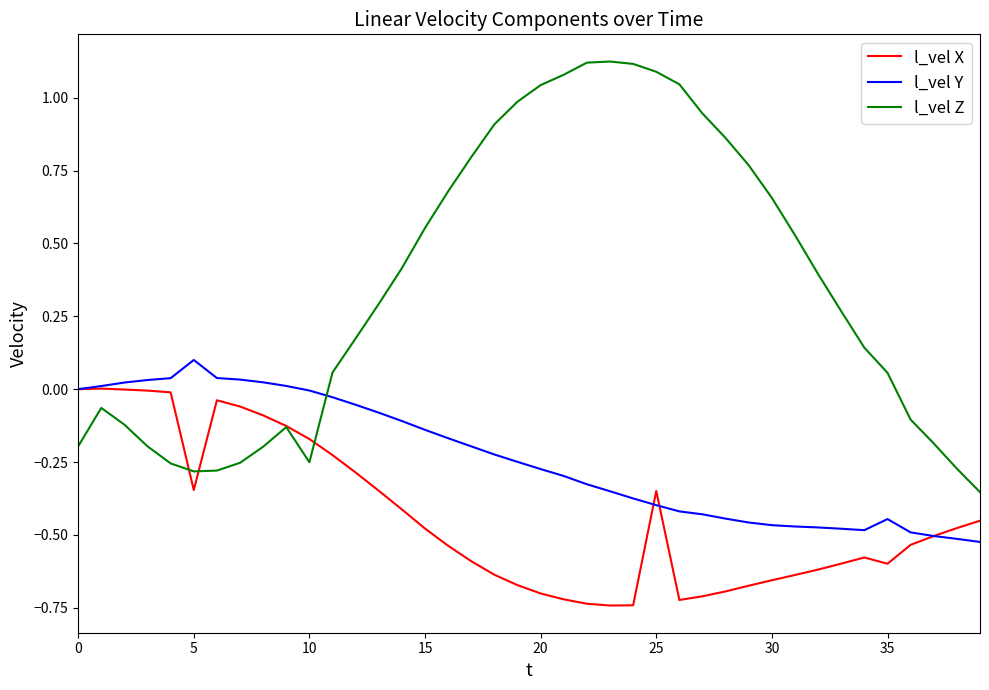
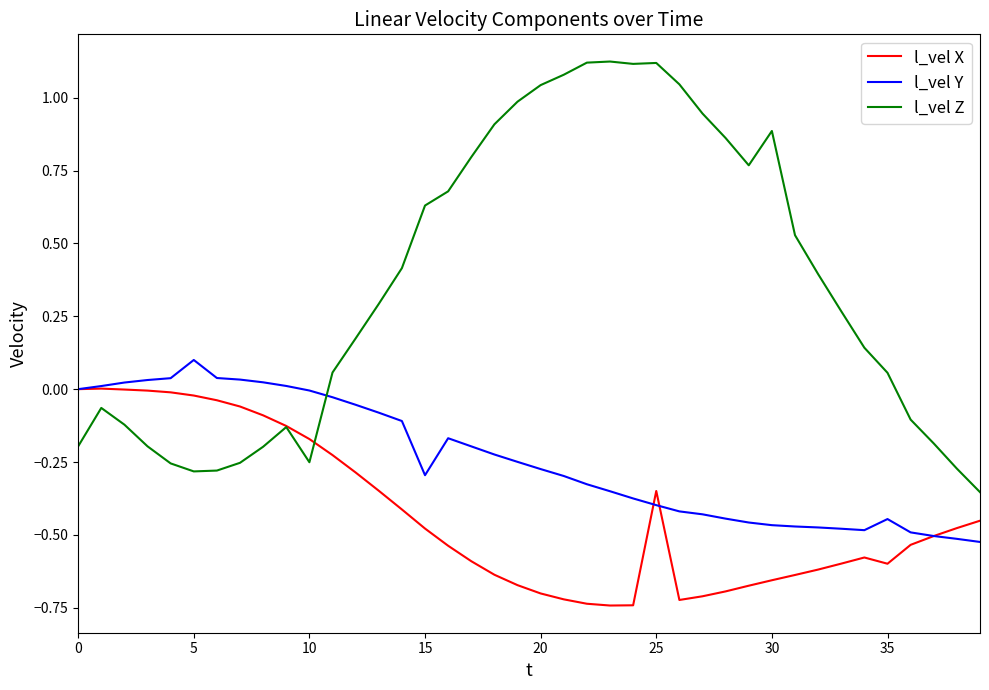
  {
    "l_vel X": {
-     "5": -0.35,
+     "5": -0.02,
      "10": -0.17,
      "15": -0.48,
      "20": -0.70,
      "25": -0.35,
      "30": -0.66,
      "35": -0.60
    },
    "l_vel Y": {
      "5": 0.10,
      "10": 0.00,
-     "15": -0.14,
+     "15": -0.30,
      "20": -0.27,
      "25": -0.40,
      "30": -0.47,
      "35": -0.45
    },
    "l_vel Z": {
      "0": -0.20,
      "5": -0.28,
      "10": -0.25,
-     "15": 0.55,
+     "15": 0.63,
      "20": 1.04,
-     "25": 1.09,
-     "30": 0.66,
+     "25": 1.12,
+     "30": 0.89,
      "35": 0.06
    }
  }
